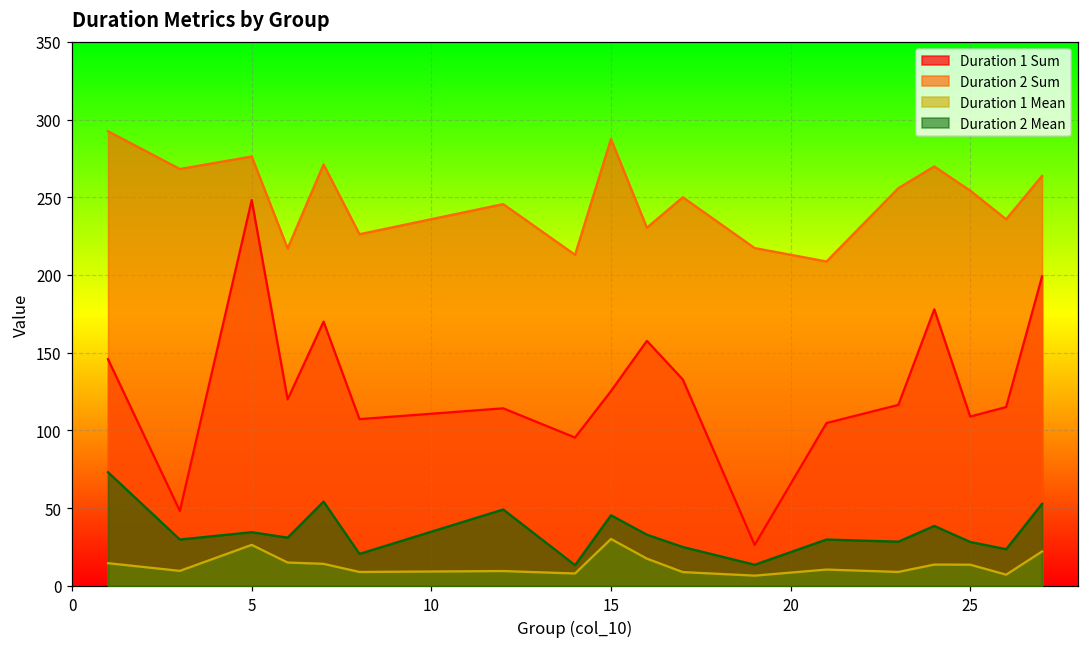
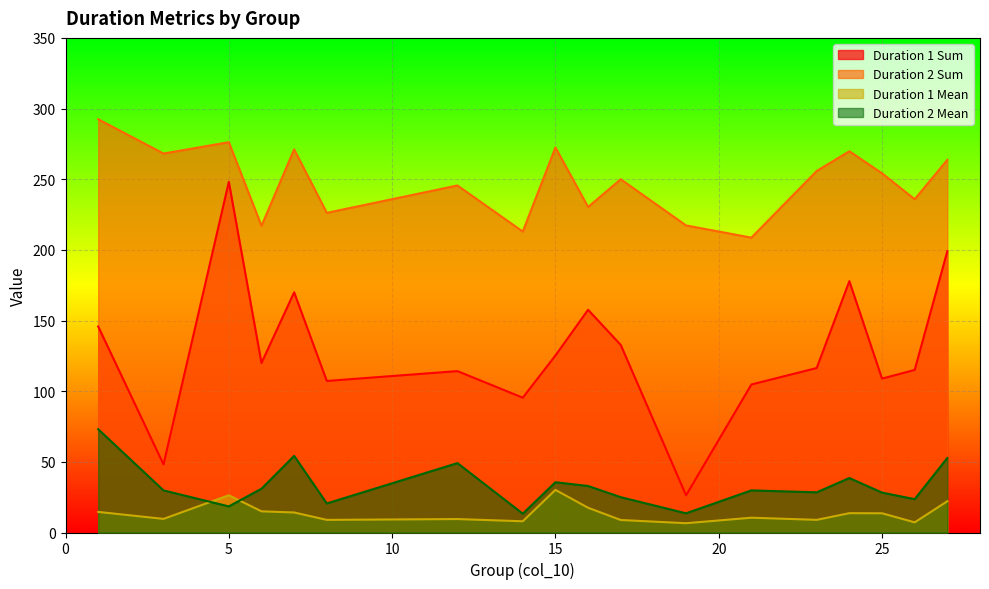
  {
    "Duration 1 Sum": {
      "5": 248,
      "15": 125,
      "25": 109
    },
    "Duration 2 Sum": {
      "5": 276,
-     "15": 287,
+     "15": 272,
      "25": 254
    },
    "Duration 1 Mean": {
      "5": 26,
      "15": 30,
      "25": 14
    },
    "Duration 2 Mean": {
-     "5": 35,
-     "15": 45,
+     "5": 18,
+     "15": 36,
      "25": 28
    }
  }
